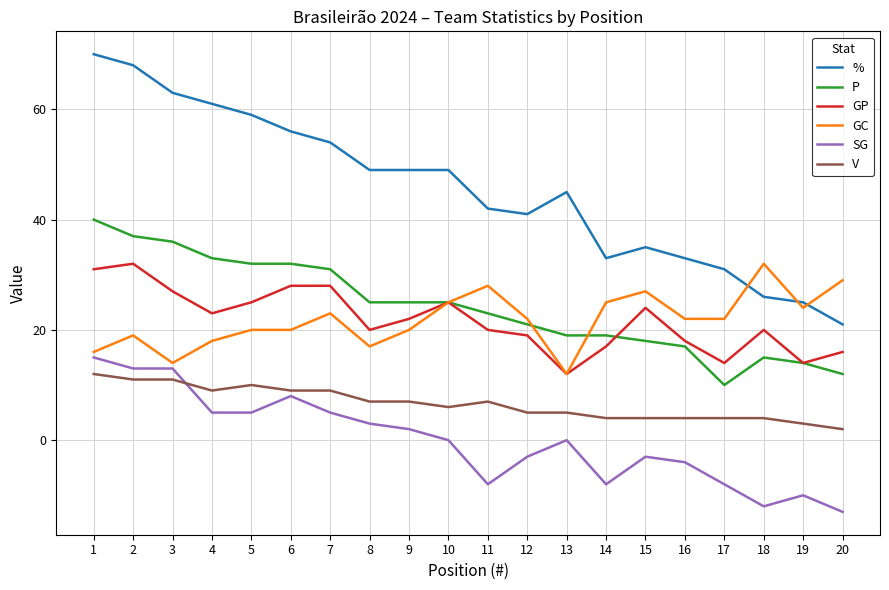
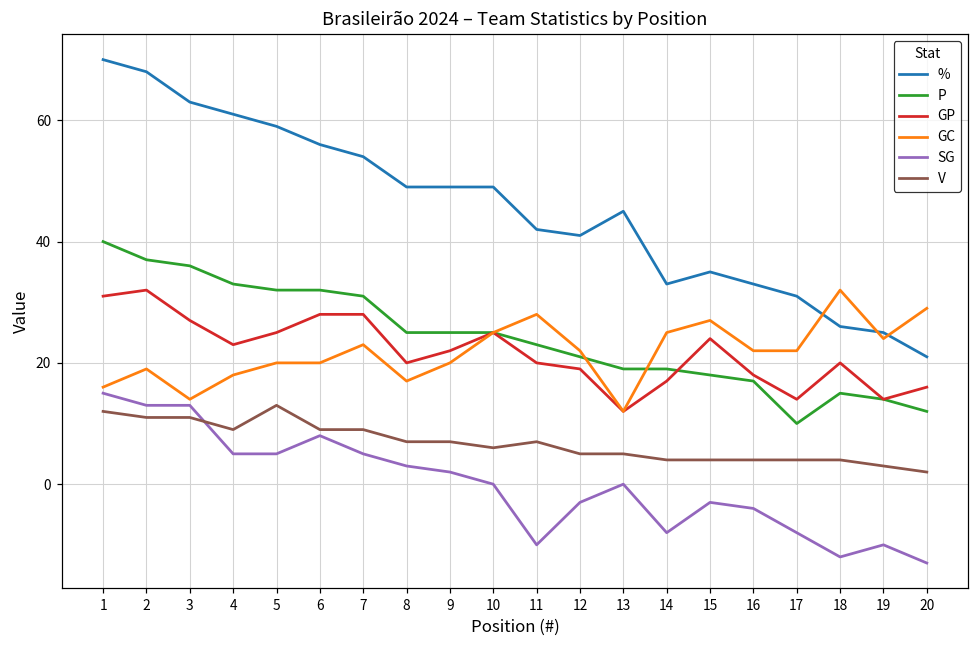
  {
    "%": {
      "1": 70,
      "2": 68,
      "3": 63,
      "4": 61,
      "5": 59,
      "6": 56,
      "7": 54,
      "8": 49,
      "9": 49,
      "10": 49,
      "11": 42,
      "12": 41,
      "13": 45,
      "14": 33,
      "15": 35,
      "16": 33,
      "17": 31,
      "18": 26,
      "19": 25,
      "20": 21
    },
    "P": {
      "1": 40,
      "2": 37,
      "3": 36,
      "4": 33,
      "5": 32,
      "6": 32,
      "7": 31,
      "8": 25,
      "9": 25,
      "11": 23,
      "12": 21,
      "13": 19,
      "14": 19,
      "15": 18,
      "16": 17,
      "17": 10,
      "18": 15,
      "20": 12
    },
    "GP": {
      "1": 31,
      "2": 32,
      "3": 27,
      "4": 23,
      "5": 25,
      "6": 28,
      "7": 28,
      "8": 20,
      "9": 22,
      "11": 20,
      "12": 19,
      "14": 17,
      "15": 24,
      "16": 18,
      "17": 14,
      "18": 20,
      "20": 16
    },
    "GC": {
      "1": 16,
      "2": 19,
      "3": 14,
      "4": 18,
      "5": 20,
      "6": 20,
      "7": 23,
      "8": 17,
      "9": 20,
      "11": 28,
      "12": 22,
      "14": 25,
      "15": 27,
      "16": 22,
      "17": 22,
      "18": 32,
      "19": 24,
      "20": 29
    },
    "SG": {
      "1": 15,
      "2": 13,
      "3": 13,
      "4": 5,
      "5": 5,
      "6": 8,
      "7": 5,
      "8": 3,
      "9": 2,
      "10": 0,
-     "11": -8,
+     "11": -10,
      "12": -3,
      "13": 0,
      "14": -8,
      "15": -3,
      "16": -4,
      "17": -8,
      "18": -12,
      "19": -10,
      "20": -13
    },
    "V": {
      "1": 12,
      "2": 11,
      "3": 11,
      "4": 9,
-     "5": 10,
+     "5": 13,
      "6": 9,
      "7": 9,
      "8": 7,
      "9": 7,
      "10": 6,
      "11": 7,
      "12": 5,
      "13": 5,
      "14": 4,
      "15": 4,
      "16": 4,
      "17": 4,
      "18": 4,
      "19": 3,
      "20": 2
    }
  }
